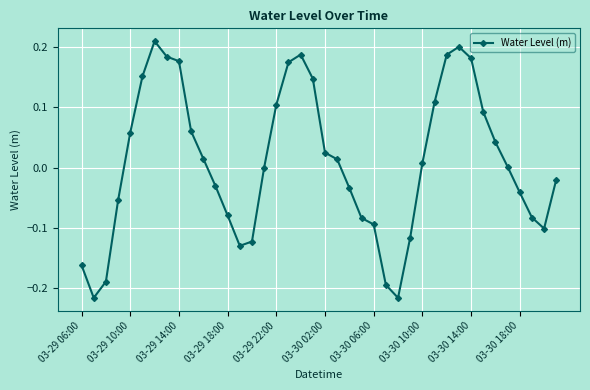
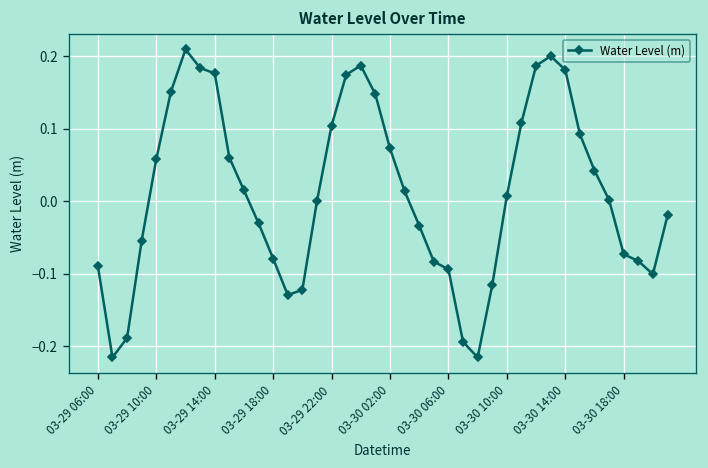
  {
-   "03-29 06:00": -0.16,
+   "03-29 06:00": -0.09,
    "03-29 10:00": 0.06,
    "03-29 14:00": 0.18,
    "03-29 18:00": -0.08,
    "03-29 22:00": 0.10,
-   "03-30 02:00": 0.02,
+   "03-30 02:00": 0.07,
    "03-30 06:00": -0.09,
    "03-30 10:00": 0.01,
    "03-30 14:00": 0.18,
-   "03-30 18:00": -0.04
+   "03-30 18:00": -0.07
  }
